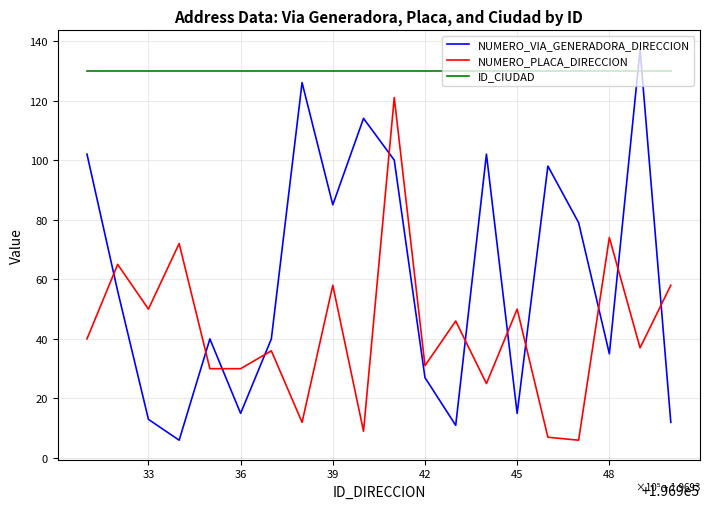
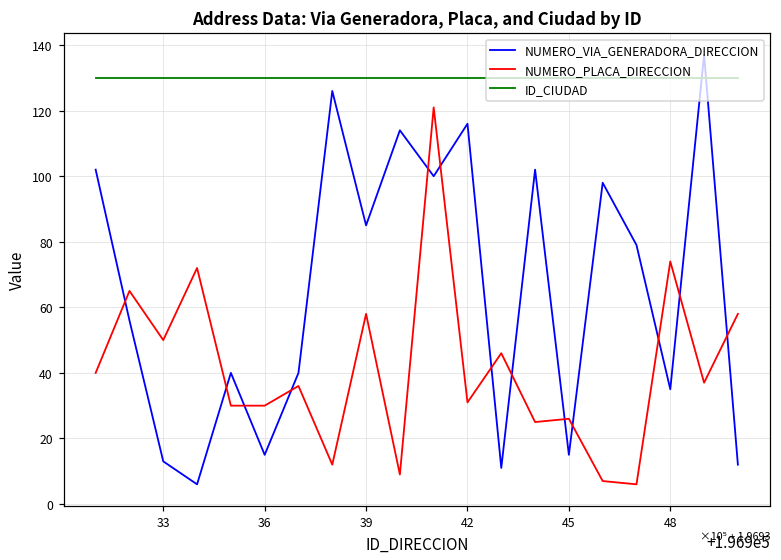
  {
    "NUMERO_VIA_GENERADORA_DIRECCION": {
      "33": 13,
      "36": 15,
      "39": 85,
-     "42": 27,
+     "42": 116,
      "45": 15,
      "48": 35
    },
    "NUMERO_PLACA_DIRECCION": {
      "33": 50,
      "36": 30,
      "39": 58,
      "42": 31,
-     "45": 50,
+     "45": 26,
      "48": 74
    },
    "ID_CIUDAD": {
      "33": 130,
      "36": 130,
      "39": 130,
      "42": 130
    }
  }
